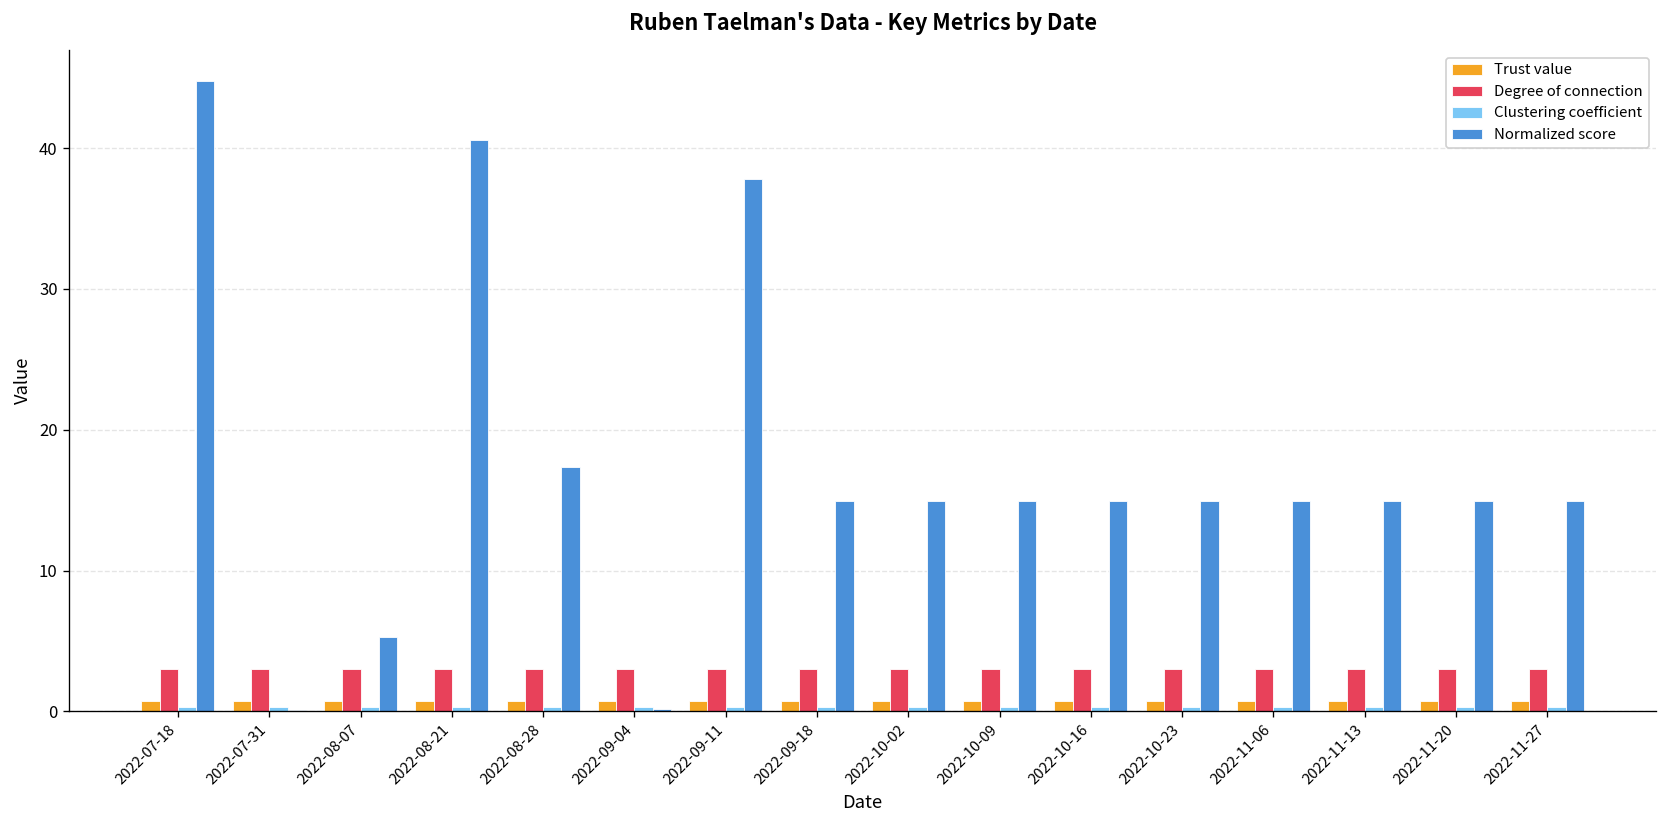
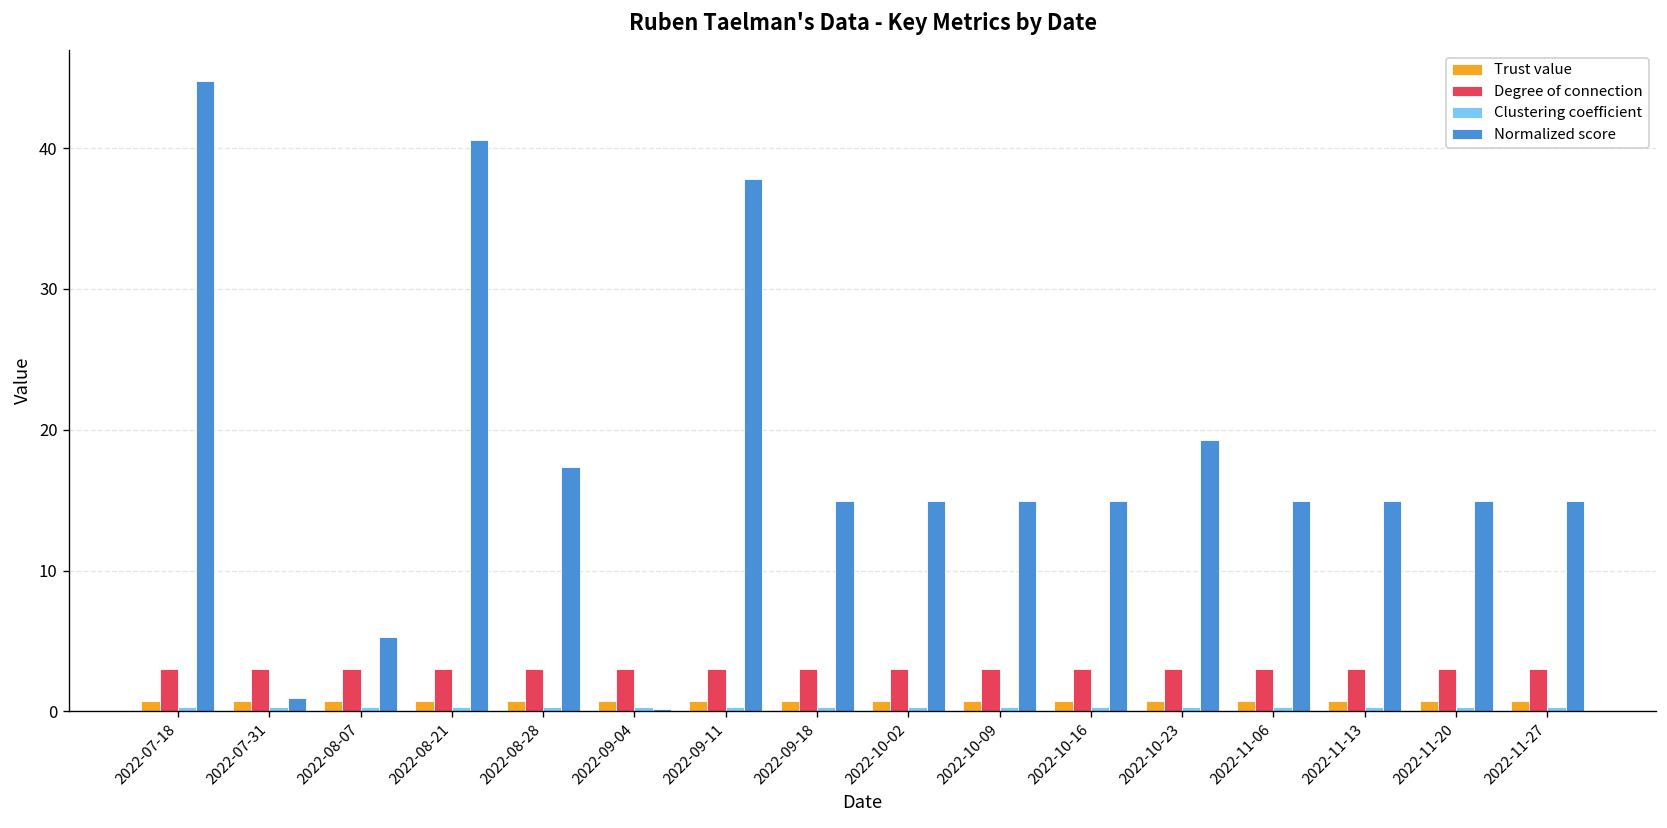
  {
    "Trust value": {
      "2022-07-18": 0.8,
      "2022-07-31": 0.8,
      "2022-08-07": 0.8,
      "2022-08-21": 0.8,
      "2022-08-28": 0.8,
      "2022-09-04": 0.8,
      "2022-09-11": 0.8,
      "2022-09-18": 0.8,
      "2022-10-02": 0.8,
      "2022-10-09": 0.8,
      "2022-10-16": 0.8,
      "2022-10-23": 0.8,
      "2022-11-06": 0.8,
      "2022-11-13": 0.8,
      "2022-11-20": 0.8,
      "2022-11-27": 0.8
    },
    "Degree of connection": {
      "2022-07-18": 3.0,
      "2022-07-31": 3.0,
      "2022-08-07": 3.0,
      "2022-08-21": 3.0,
      "2022-08-28": 3.0,
      "2022-09-04": 3.0,
      "2022-09-11": 3.0,
      "2022-09-18": 3.0,
      "2022-10-02": 3.0,
      "2022-10-09": 3.0,
      "2022-10-16": 3.0,
      "2022-10-23": 3.0,
      "2022-11-06": 3.0,
      "2022-11-13": 3.0,
      "2022-11-20": 3.0,
      "2022-11-27": 3.0
    },
    "Clustering coefficient": {
      "2022-07-18": 0.3,
      "2022-07-31": 0.3,
      "2022-08-07": 0.3,
      "2022-08-21": 0.3,
      "2022-08-28": 0.3,
      "2022-09-04": 0.3,
      "2022-09-11": 0.3,
      "2022-09-18": 0.3,
      "2022-10-02": 0.3,
      "2022-10-09": 0.3,
      "2022-10-16": 0.3,
      "2022-10-23": 0.3,
      "2022-11-06": 0.3,
      "2022-11-13": 0.3,
      "2022-11-20": 0.3,
      "2022-11-27": 0.3
    },
    "Normalized score": {
      "2022-07-18": 44.7,
-     "2022-07-31": 0.1,
+     "2022-07-31": 1.0,
      "2022-08-07": 5.3,
      "2022-08-21": 40.6,
      "2022-08-28": 17.4,
      "2022-09-11": 37.8,
      "2022-09-18": 14.9,
      "2022-10-02": 14.9,
      "2022-10-09": 14.9,
      "2022-10-16": 14.9,
-     "2022-10-23": 14.9,
+     "2022-10-23": 19.3,
      "2022-11-06": 14.9,
      "2022-11-13": 14.9,
      "2022-11-20": 14.9,
      "2022-11-27": 14.9
    }
  }
